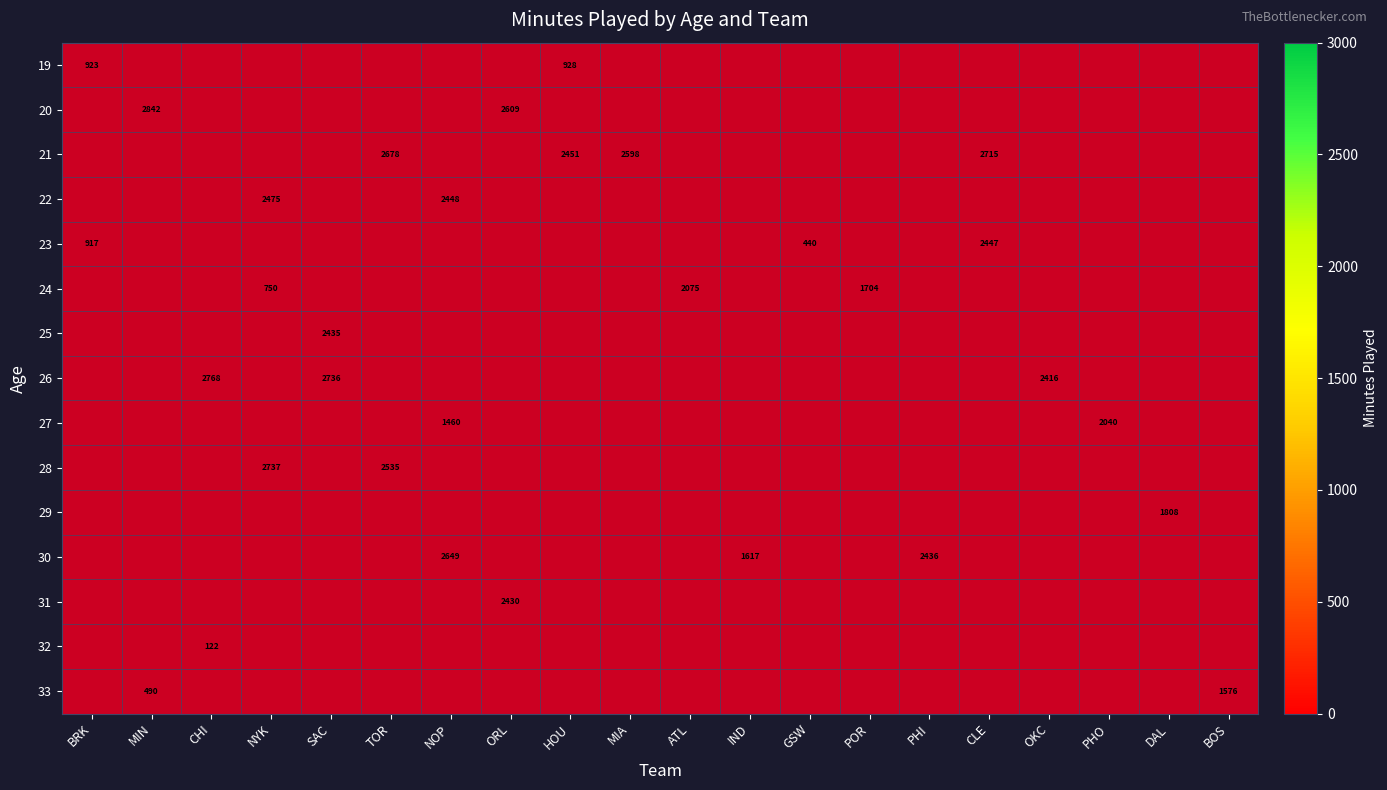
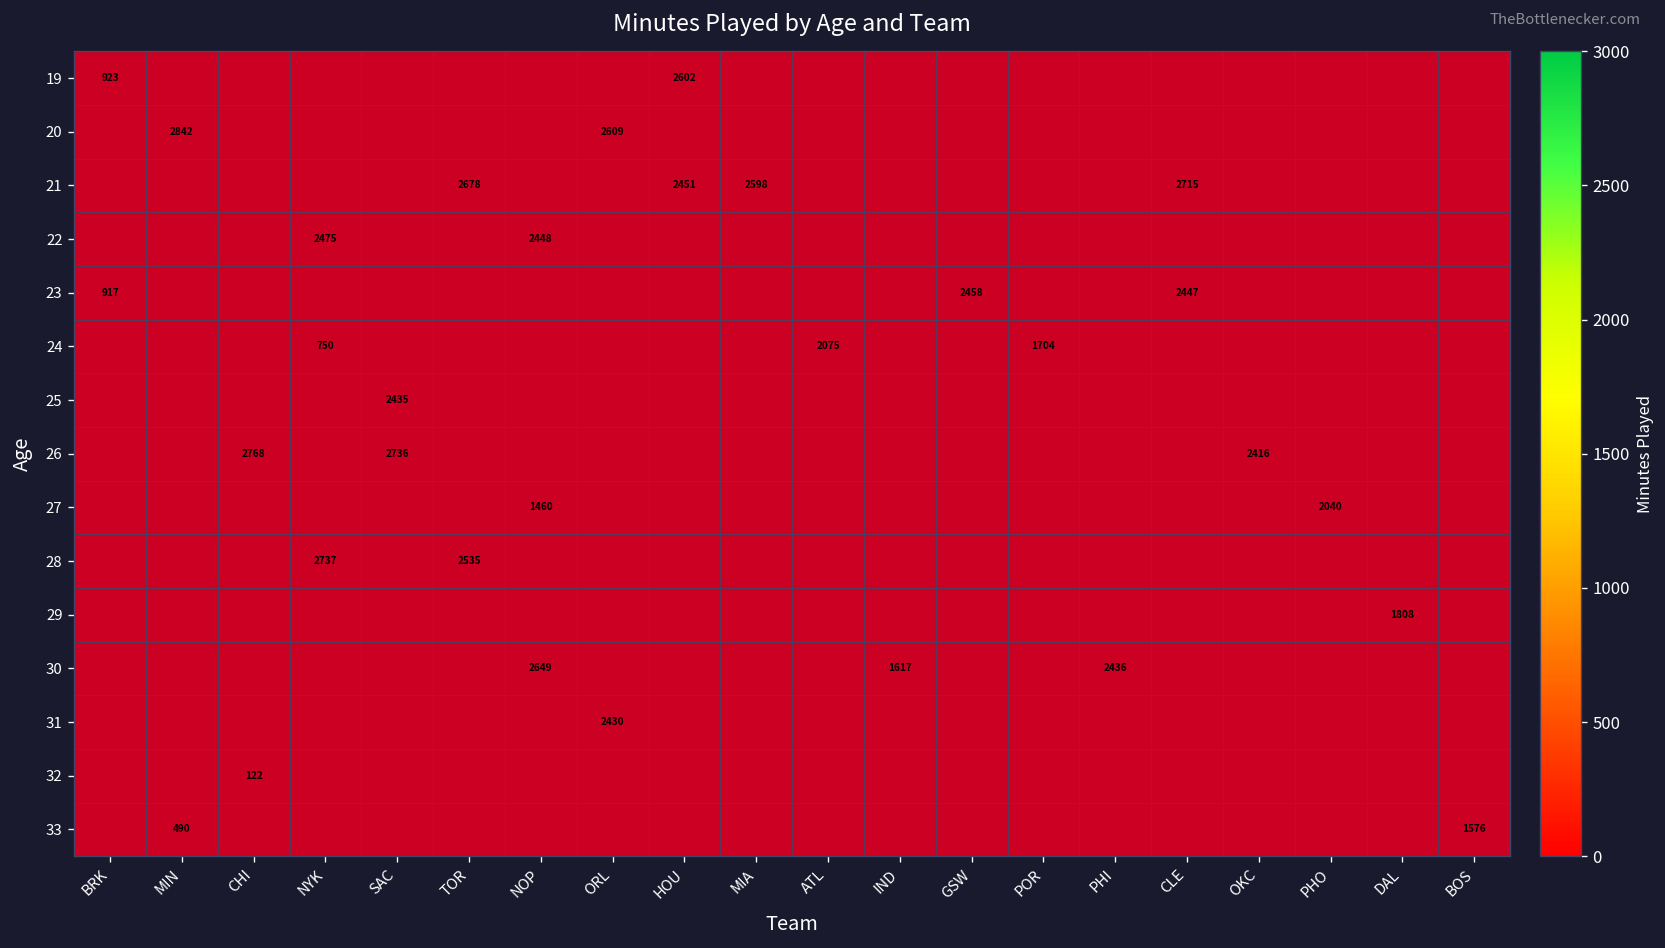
  {
    "19": {
      "BRK": 923,
-     "HOU": 928
+     "HOU": 2602
    },
    "20": {
      "MIN": 2842,
      "ORL": 2609
    },
    "21": {
      "TOR": 2678,
      "HOU": 2451,
      "MIA": 2598,
      "CLE": 2715
    },
    "22": {
      "NYK": 2475,
      "NOP": 2448
    },
    "23": {
      "BRK": 917,
-     "GSW": 440,
+     "GSW": 2458,
      "CLE": 2447
    },
    "24": {
      "NYK": 750,
      "ATL": 2075,
      "POR": 1704
    },
    "25": {
      "SAC": 2435
    },
    "26": {
      "CHI": 2768,
      "SAC": 2736,
      "OKC": 2416
    },
    "27": {
      "NOP": 1460,
      "PHO": 2040
    },
    "28": {
      "NYK": 2737,
      "TOR": 2535
    },
    "29": {
      "DAL": 1808
    },
    "30": {
      "NOP": 2649,
      "IND": 1617,
      "PHI": 2436
    },
    "31": {
      "ORL": 2430
    },
    "32": {
      "CHI": 122
    },
    "33": {
      "MIN": 490,
      "BOS": 1576
    }
  }
